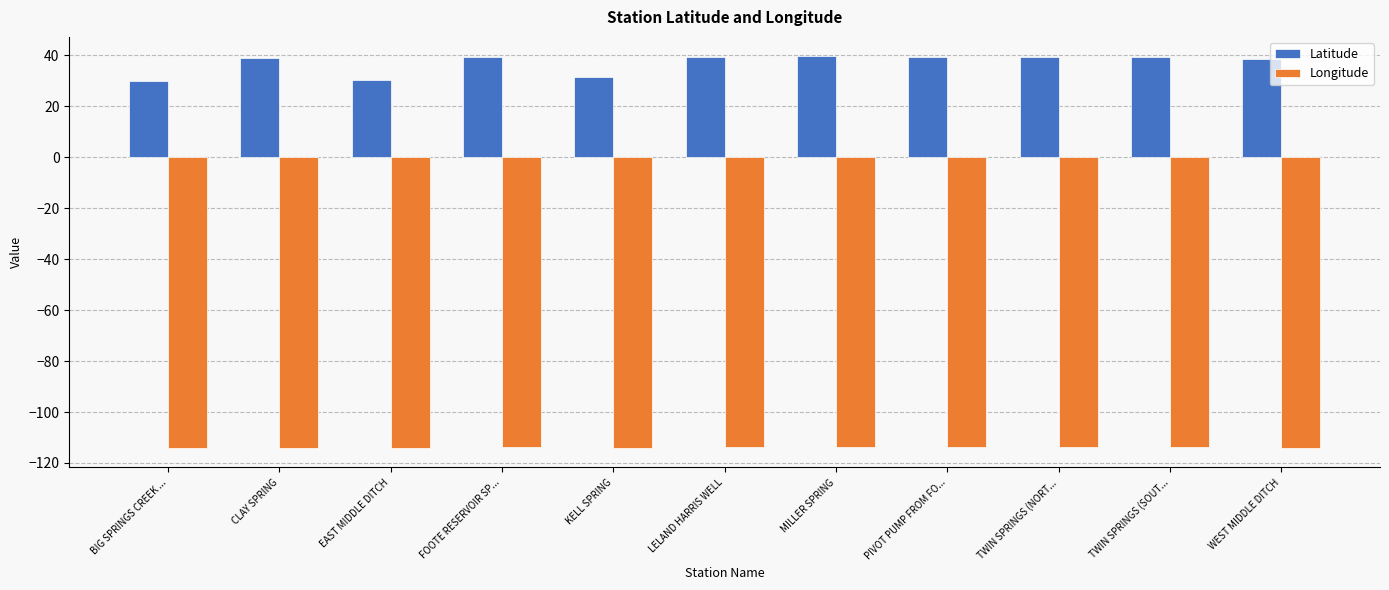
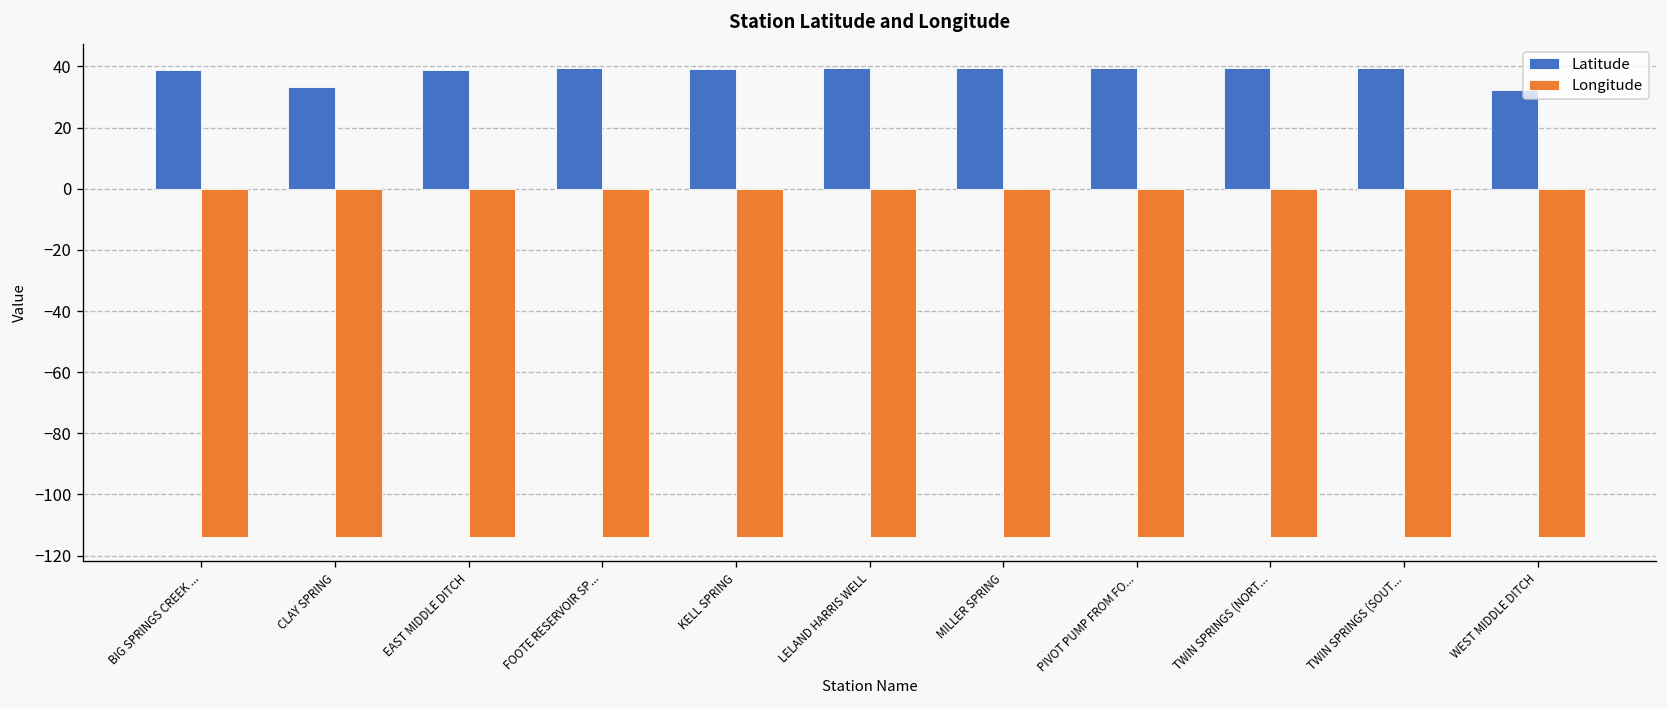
  {
    "Latitude": {
-     "BIG SPRINGS CREEK ...": 30,
-     "CLAY SPRING": 39,
-     "EAST MIDDLE DITCH": 30,
+     "BIG SPRINGS CREEK ...": 39,
+     "CLAY SPRING": 33,
+     "EAST MIDDLE DITCH": 39,
      "FOOTE RESERVOIR SP...": 39,
-     "KELL SPRING": 32,
+     "KELL SPRING": 39,
      "LELAND HARRIS WELL": 40,
      "MILLER SPRING": 40,
      "PIVOT PUMP FROM FO...": 39,
      "TWIN SPRINGS (NORT...": 39,
      "TWIN SPRINGS (SOUT...": 39,
-     "WEST MIDDLE DITCH": 39
+     "WEST MIDDLE DITCH": 32
    },
    "Longitude": {
      "BIG SPRINGS CREEK ...": -114,
      "CLAY SPRING": -114,
      "EAST MIDDLE DITCH": -114,
      "FOOTE RESERVOIR SP...": -114,
      "KELL SPRING": -114,
      "LELAND HARRIS WELL": -114,
      "MILLER SPRING": -114,
      "PIVOT PUMP FROM FO...": -114,
      "TWIN SPRINGS (NORT...": -114,
      "TWIN SPRINGS (SOUT...": -114,
      "WEST MIDDLE DITCH": -114
    }
  }
